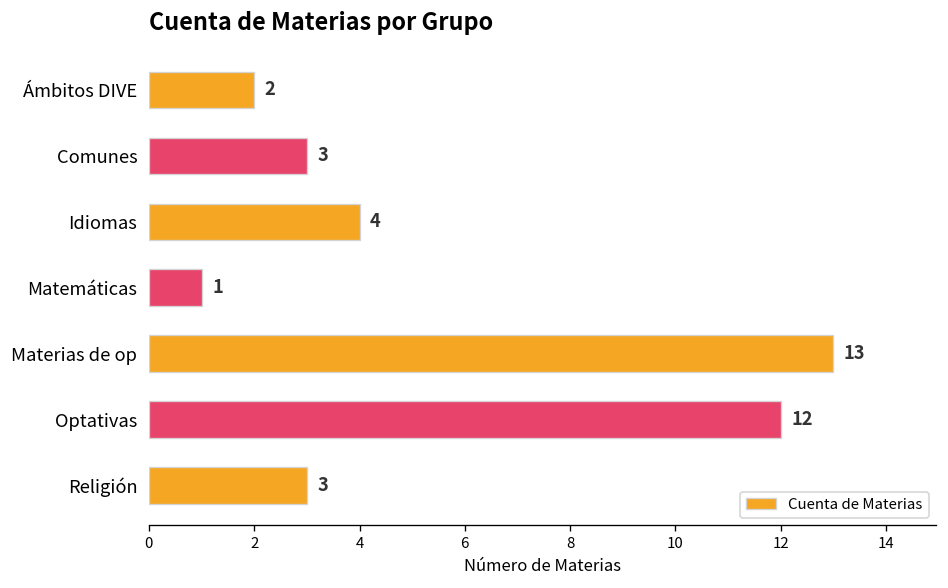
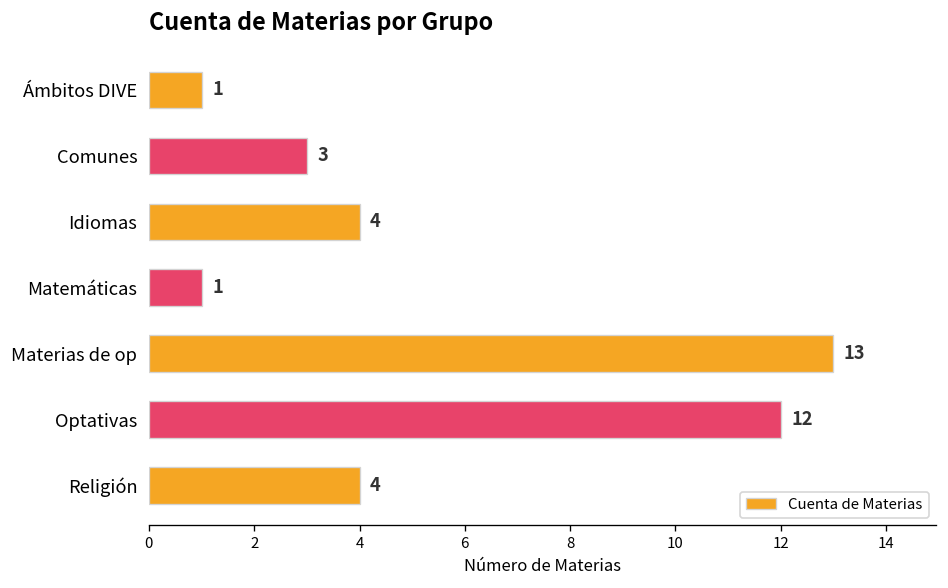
  {
-   "Ámbitos DIVE": 2,
+   "Ámbitos DIVE": 1,
    "Comunes": 3,
    "Idiomas": 4,
    "Matemáticas": 1,
    "Materias de op": 13,
    "Optativas": 12,
-   "Religión": 3
+   "Religión": 4
  }
